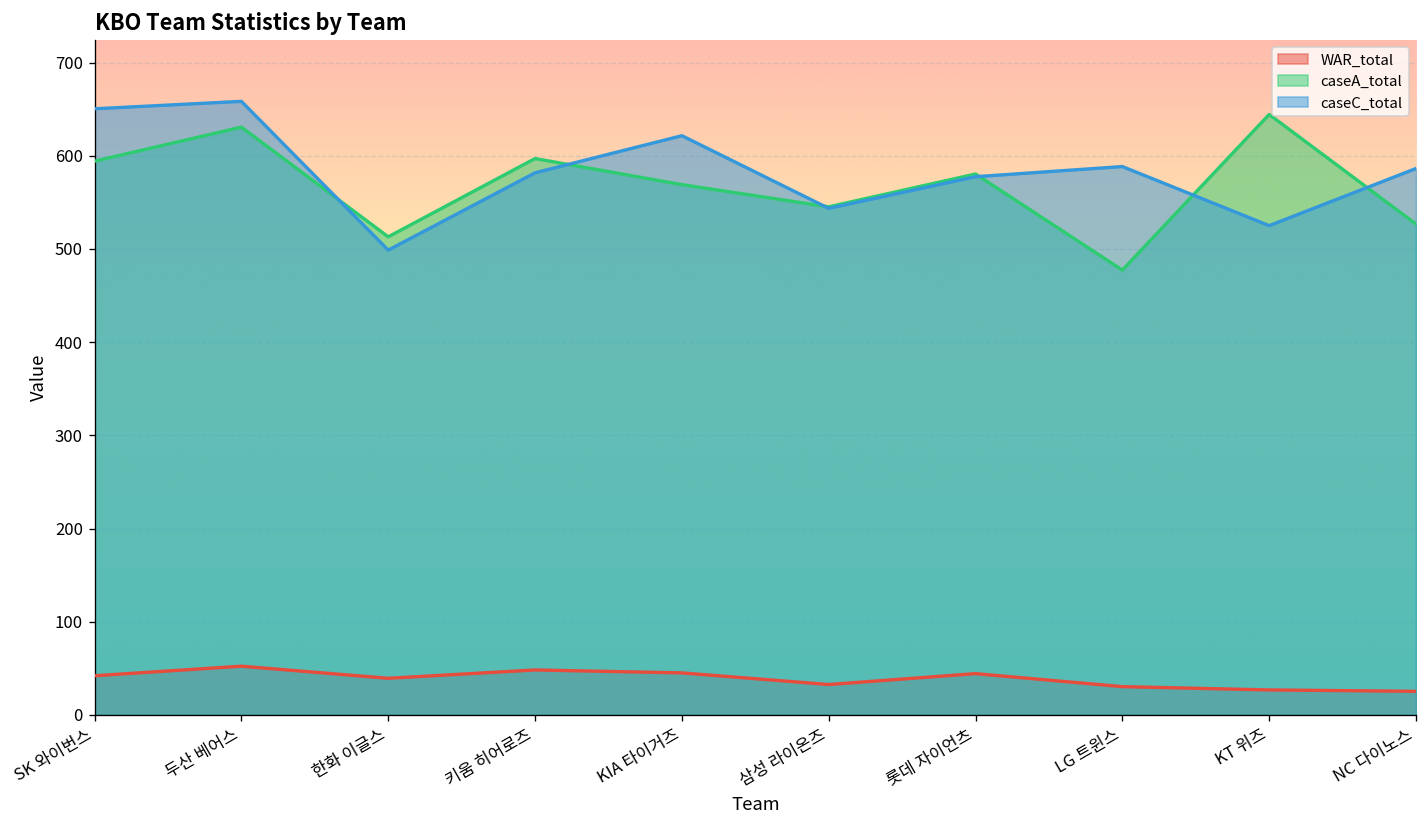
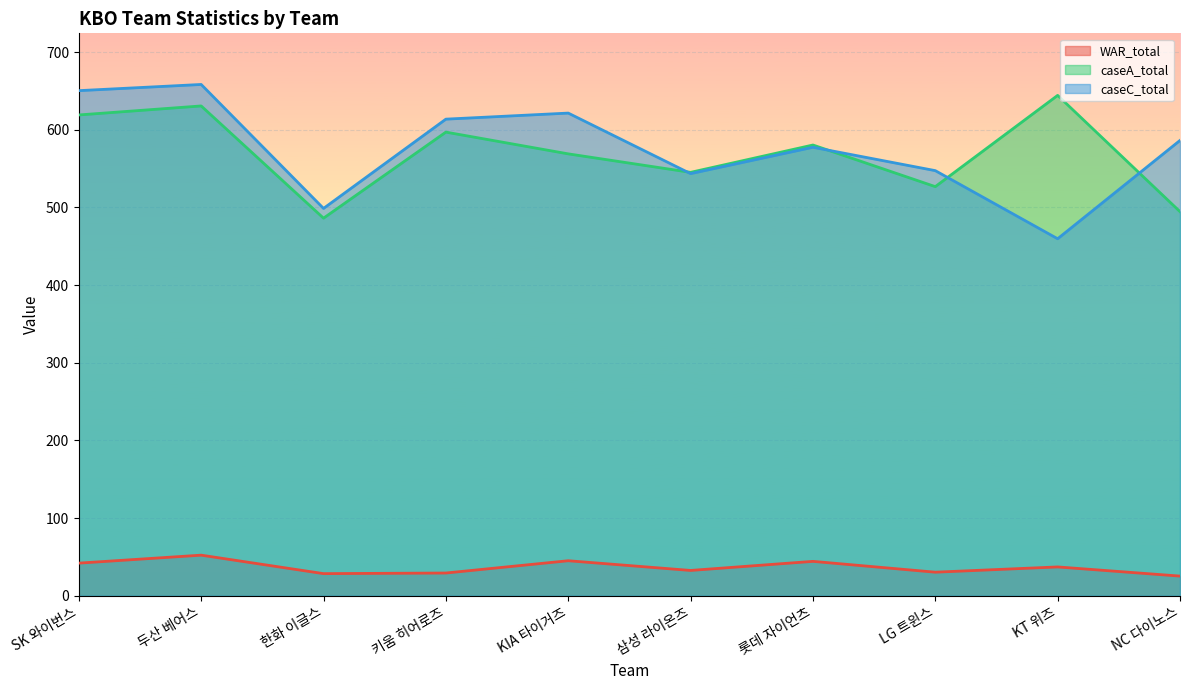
  {
    "WAR_total": {
      "SK 와이번스": 40,
      "두산 베어스": 50,
-     "한화 이글스": 40,
-     "키움 히어로즈": 50,
+     "한화 이글스": 30,
+     "키움 히어로즈": 30,
      "KIA 타이거즈": 50,
      "삼성 라이온즈": 30,
      "롯데 자이언츠": 40,
      "LG 트윈스": 30,
-     "KT 위즈": 30,
+     "KT 위즈": 40,
      "NC 다이노스": 30
    },
    "caseA_total": {
-     "SK 와이번스": 590,
+     "SK 와이번스": 620,
      "두산 베어스": 630,
-     "한화 이글스": 510,
+     "한화 이글스": 490,
      "키움 히어로즈": 600,
      "KIA 타이거즈": 570,
-     "LG 트윈스": 480,
+     "LG 트윈스": 530,
      "KT 위즈": 640,
-     "NC 다이노스": 530
+     "NC 다이노스": 490
    },
    "caseC_total": {
      "SK 와이번스": 650,
      "두산 베어스": 660,
      "한화 이글스": 500,
-     "키움 히어로즈": 580,
+     "키움 히어로즈": 610,
      "KIA 타이거즈": 620,
-     "LG 트윈스": 590,
-     "KT 위즈": 530,
+     "LG 트윈스": 550,
+     "KT 위즈": 460,
      "NC 다이노스": 590
    }
  }
